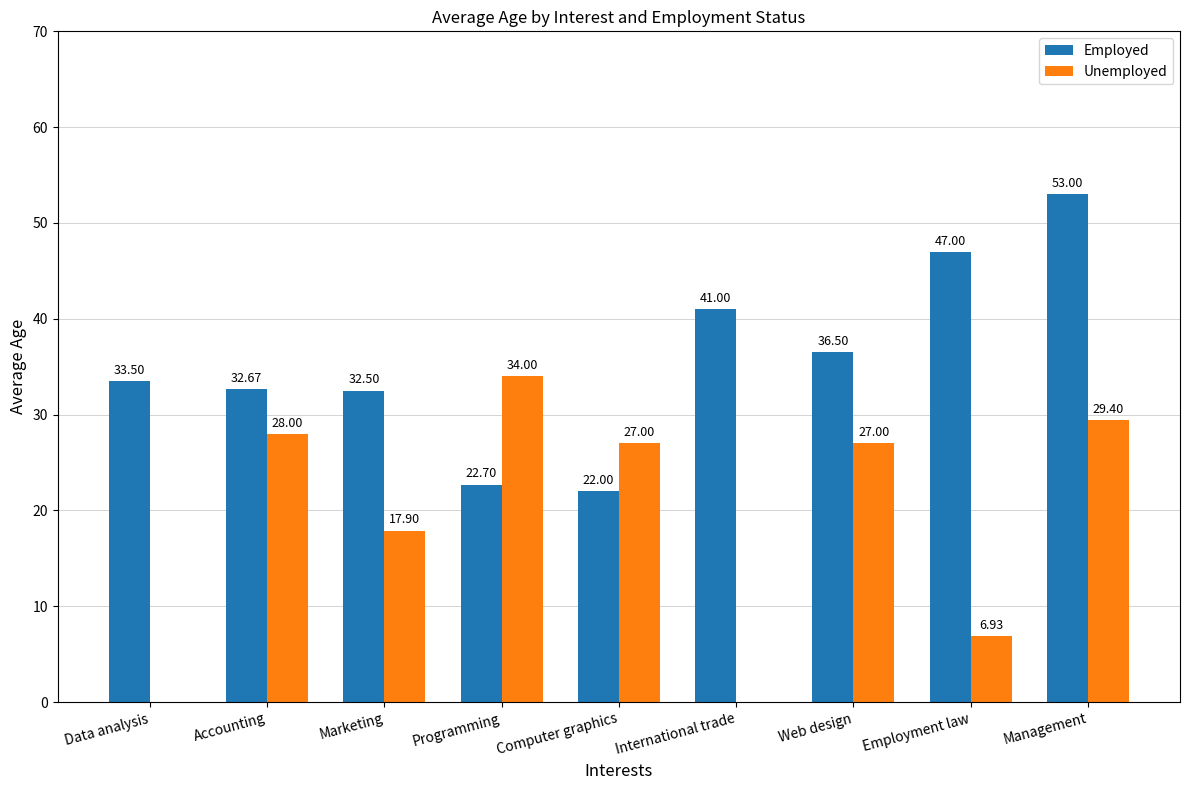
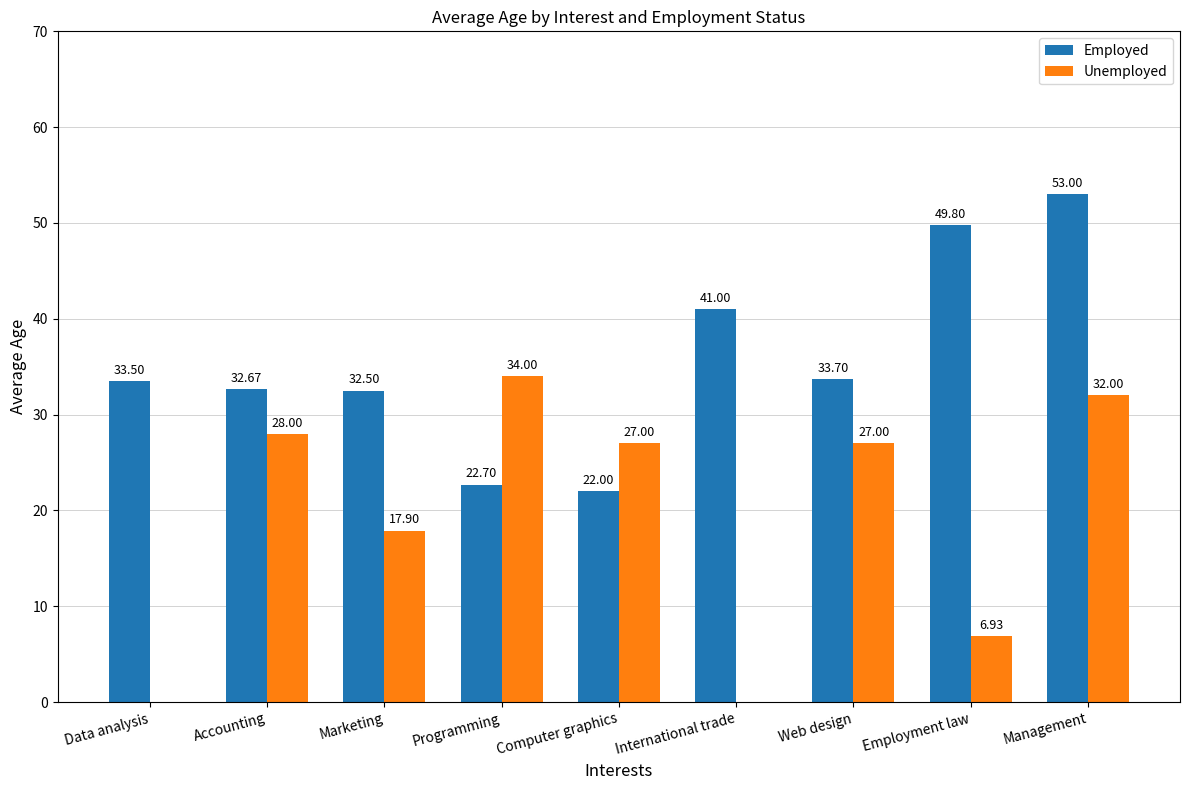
  {
    "Employed": {
      "Data analysis": 33.50,
      "Accounting": 32.67,
      "Marketing": 32.50,
      "Programming": 22.70,
      "Computer graphics": 22.00,
      "International trade": 41.00,
-     "Web design": 36.50,
-     "Employment law": 47.00,
+     "Web design": 33.70,
+     "Employment law": 49.80,
      "Management": 53.00
    },
    "Unemployed": {
      "Accounting": 28.00,
      "Marketing": 17.90,
      "Programming": 34.00,
      "Computer graphics": 27.00,
      "Web design": 27.00,
      "Employment law": 6.93,
-     "Management": 29.40
+     "Management": 32.00
    }
  }
